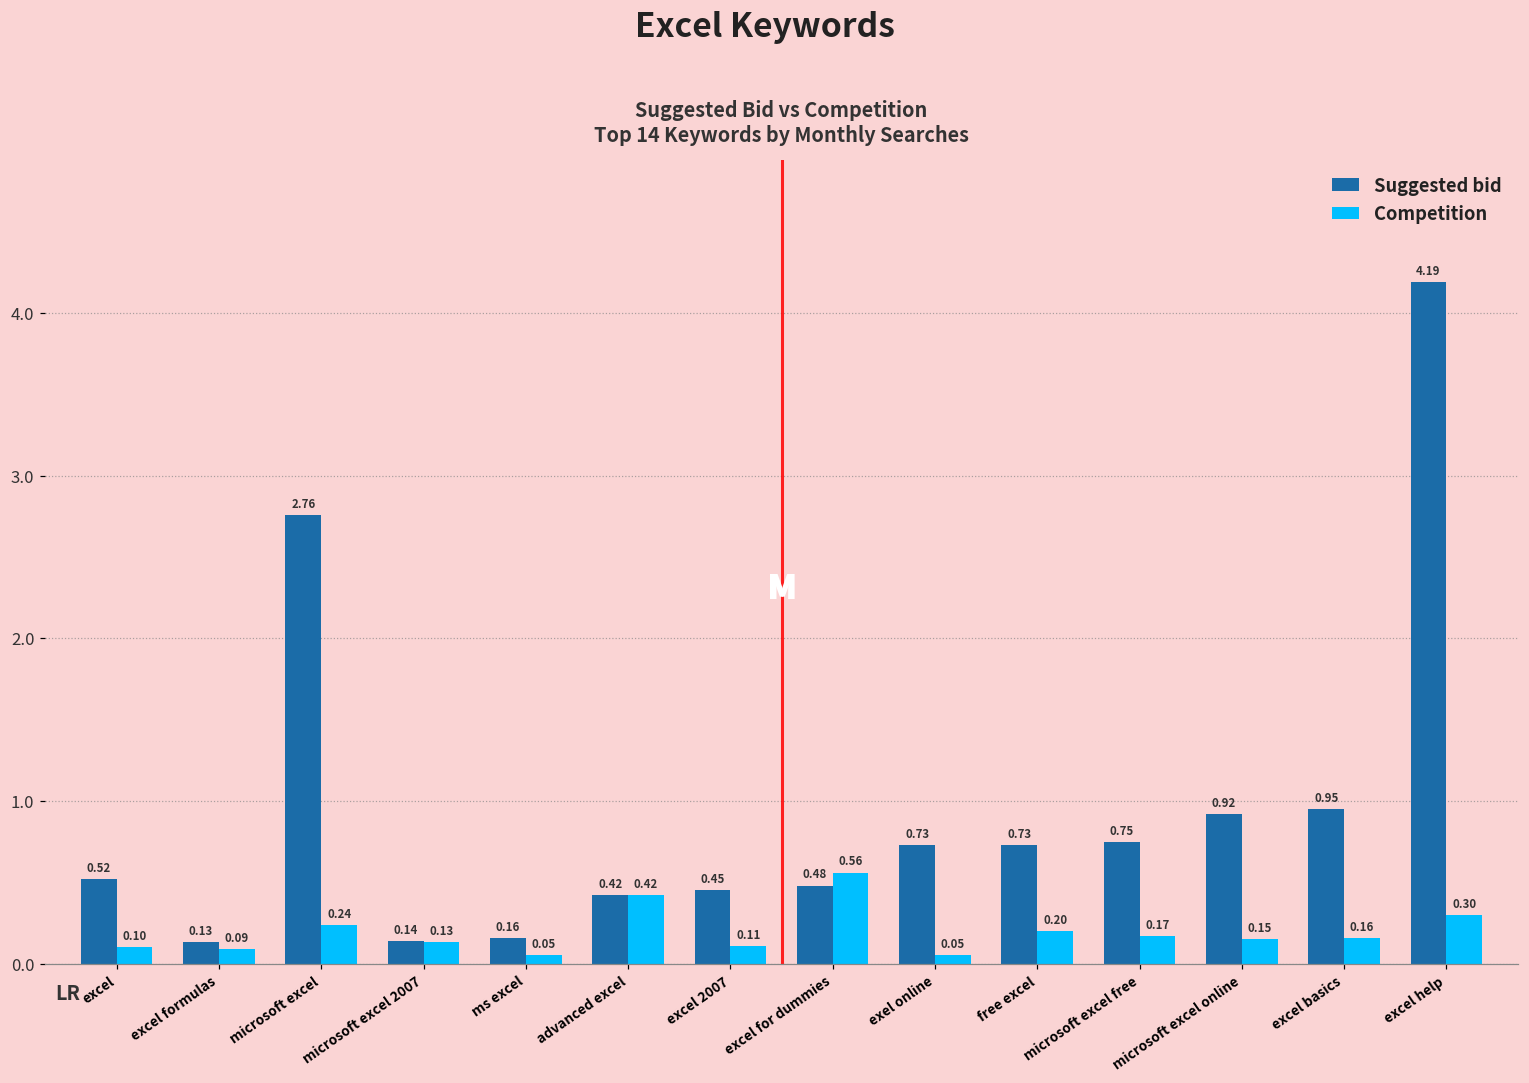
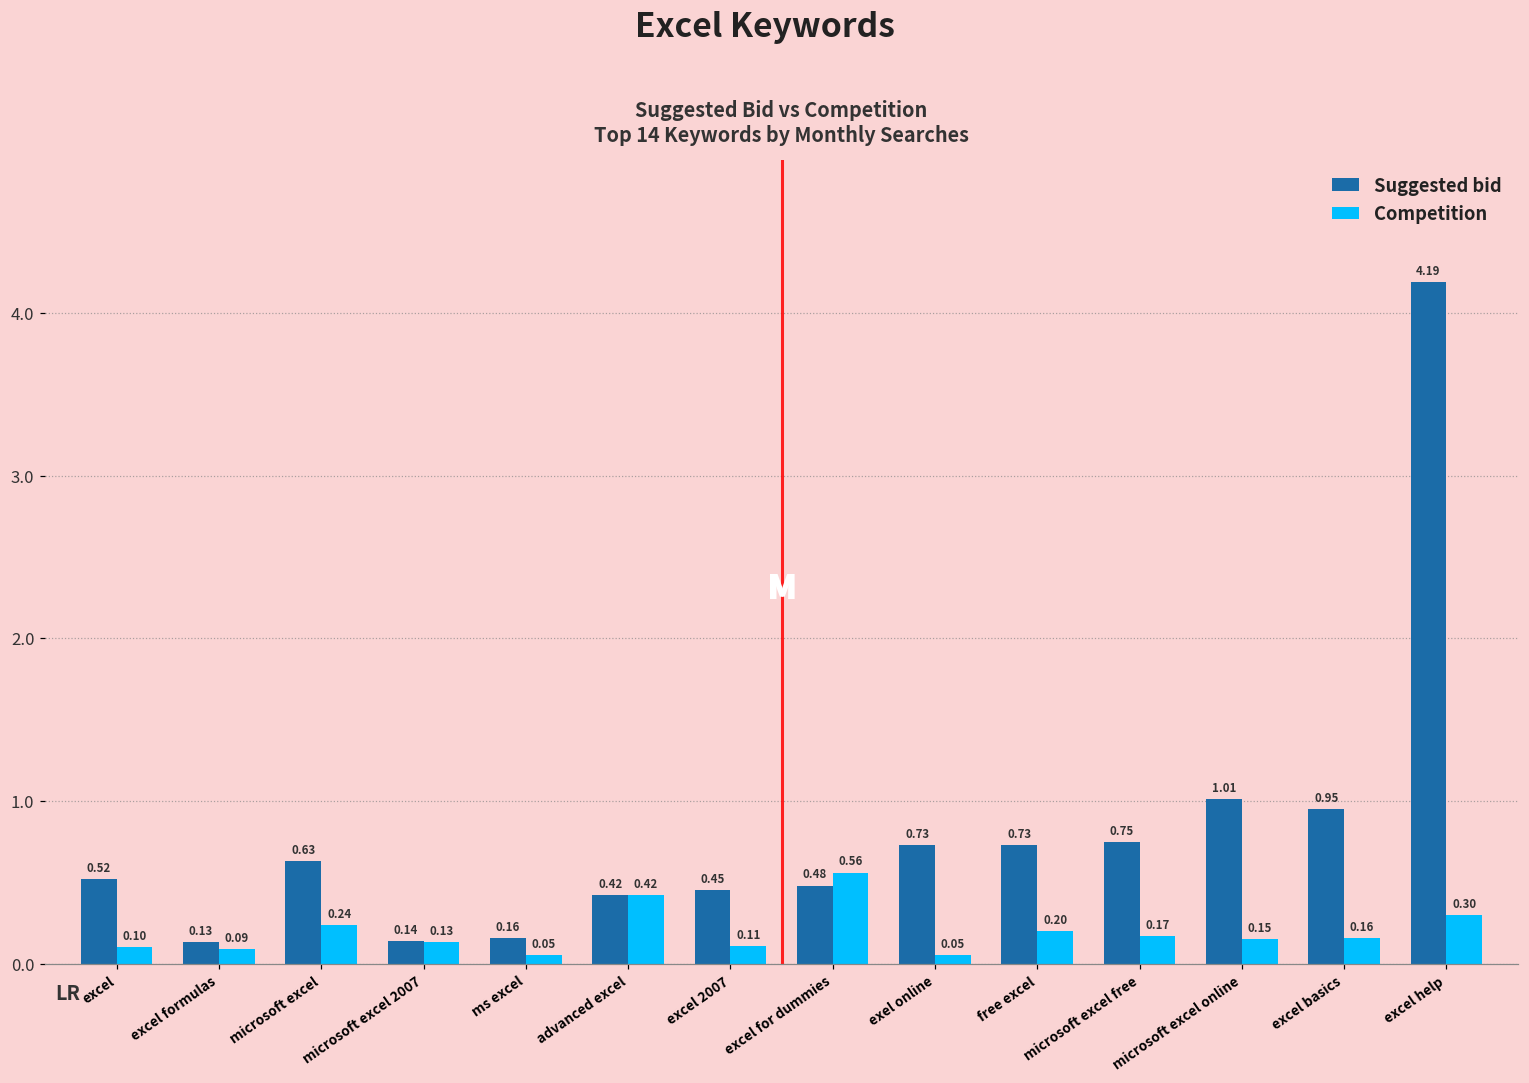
  {
    "Suggested bid": {
      "excel": 0.52,
      "excel formulas": 0.13,
-     "microsoft excel": 2.76,
+     "microsoft excel": 0.63,
      "microsoft excel 2007": 0.14,
      "ms excel": 0.16,
      "advanced excel": 0.42,
      "excel 2007": 0.45,
      "excel for dummies": 0.48,
      "exel online": 0.73,
      "free excel": 0.73,
      "microsoft excel free": 0.75,
-     "microsoft excel online": 0.92,
+     "microsoft excel online": 1.01,
      "excel basics": 0.95,
      "excel help": 4.19
    },
    "Competition": {
      "excel": 0.10,
      "excel formulas": 0.09,
      "microsoft excel": 0.24,
      "microsoft excel 2007": 0.13,
      "ms excel": 0.05,
      "advanced excel": 0.42,
      "excel 2007": 0.11,
      "excel for dummies": 0.56,
      "exel online": 0.05,
      "free excel": 0.20,
      "microsoft excel free": 0.17,
      "microsoft excel online": 0.15,
      "excel basics": 0.16,
      "excel help": 0.30
    }
  }
